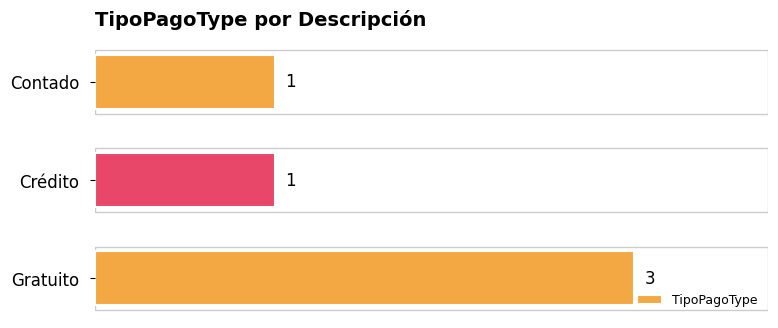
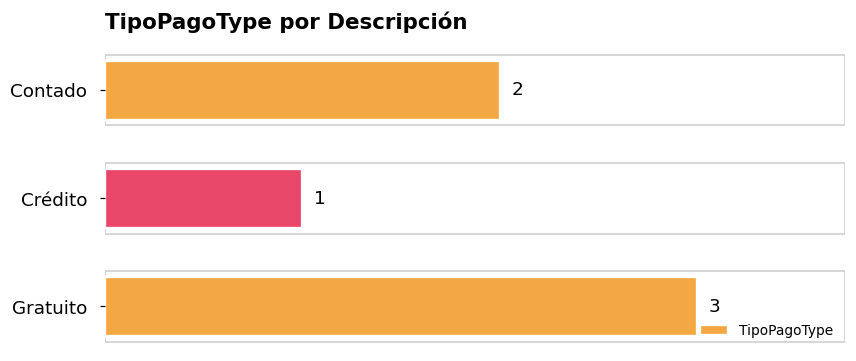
  {
-   "Contado": 1,
+   "Contado": 2,
    "Crédito": 1,
    "Gratuito": 3
  }
